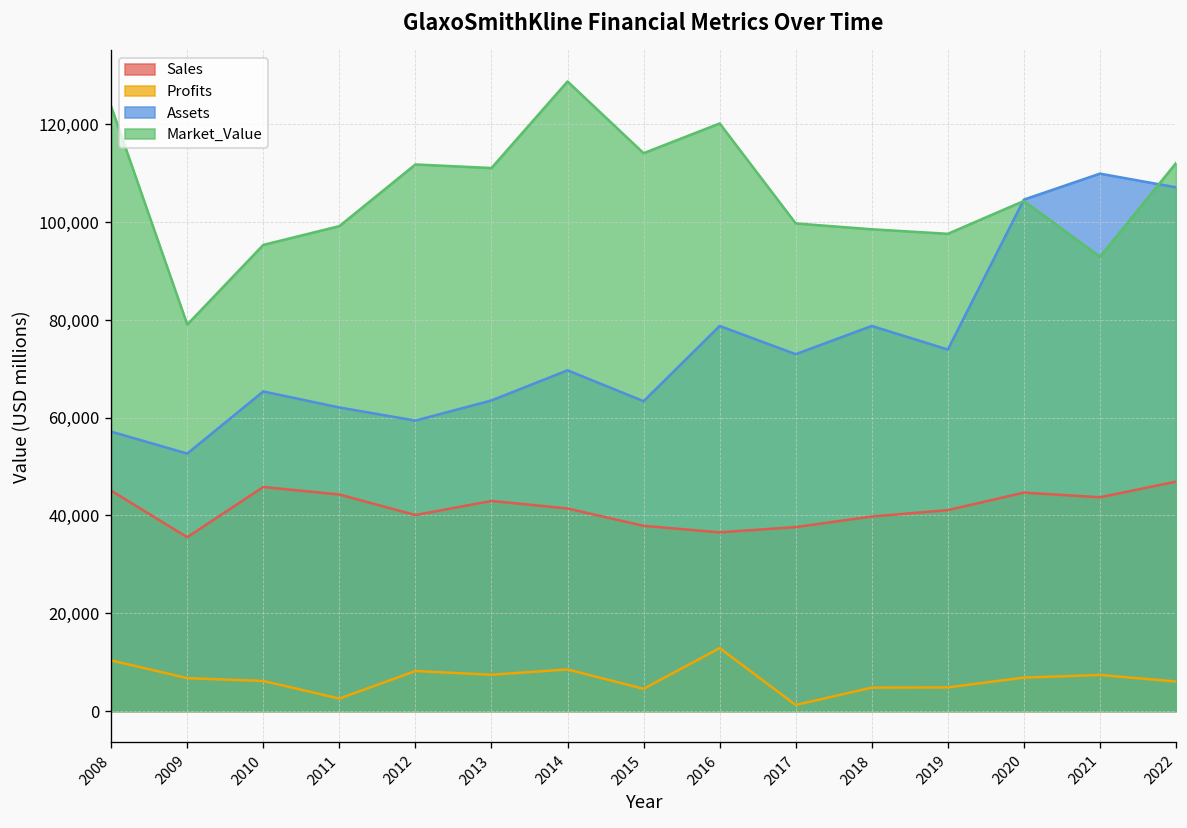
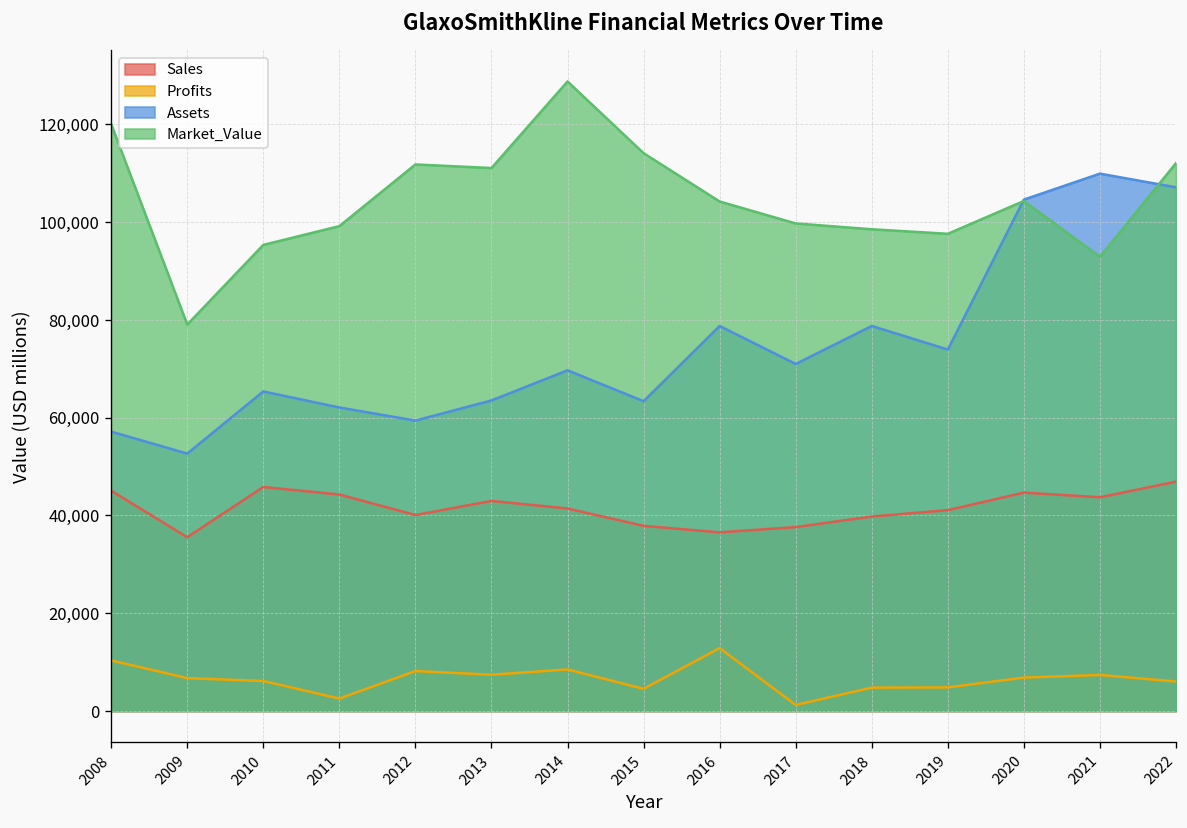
  {
    "Sales": {
      "2008": "45,000",
      "2009": "36,000",
      "2010": "46,000",
      "2011": "44,000",
      "2012": "40,000",
      "2013": "43,000",
      "2014": "41,000",
      "2015": "38,000",
      "2016": "37,000",
      "2017": "38,000",
      "2018": "40,000",
      "2019": "41,000",
      "2020": "45,000",
      "2021": "44,000",
      "2022": "47,000"
    },
    "Profits": {
      "2008": "10,000",
      "2009": "7,000",
      "2010": "6,000",
      "2011": "3,000",
      "2012": "8,000",
      "2013": "7,000",
      "2014": "8,000",
      "2015": "5,000",
      "2016": "13,000",
      "2017": "1,000",
      "2018": "5,000",
      "2019": "5,000",
      "2020": "7,000",
      "2021": "7,000",
      "2022": "6,000"
    },
    "Assets": {
      "2008": "57,000",
      "2009": "53,000",
      "2010": "65,000",
      "2011": "62,000",
      "2012": "59,000",
      "2013": "64,000",
      "2014": "70,000",
      "2015": "63,000",
      "2016": "79,000",
-     "2017": "73,000",
+     "2017": "71,000",
      "2018": "79,000",
      "2019": "74,000",
      "2021": "110,000",
      "2022": "107,000"
    },
    "Market_Value": {
-     "2008": "124,000",
+     "2008": "120,000",
      "2009": "79,000",
      "2010": "95,000",
      "2011": "99,000",
      "2012": "112,000",
      "2013": "111,000",
      "2014": "129,000",
      "2015": "114,000",
-     "2016": "120,000",
+     "2016": "104,000",
      "2017": "100,000",
      "2018": "99,000",
      "2019": "98,000",
      "2021": "93,000",
      "2022": "112,000"
    }
  }
